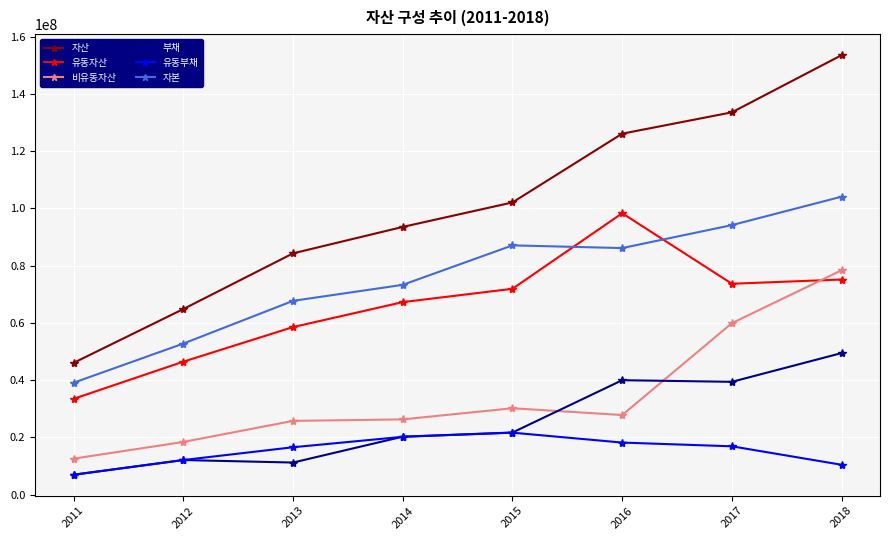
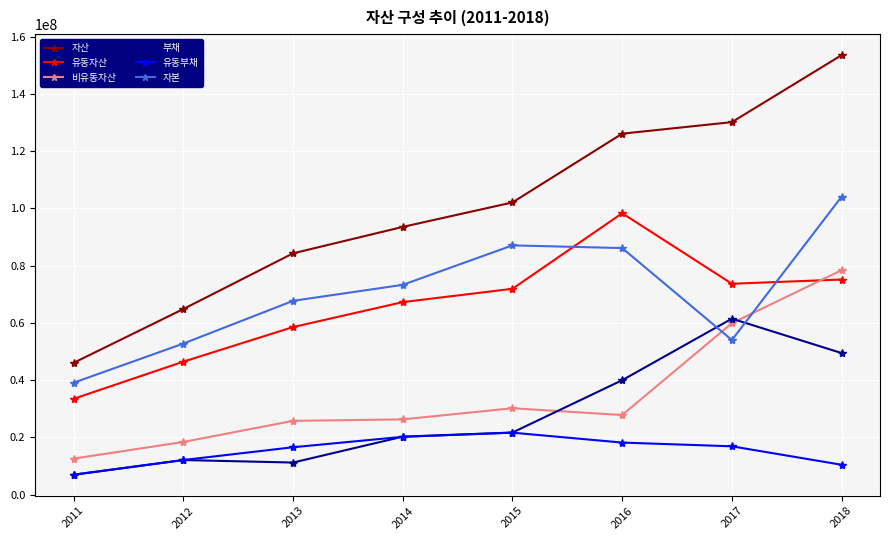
  {
    "자산": {
      "2011": 46000000,
      "2012": 65000000,
      "2013": 84000000,
      "2014": 94000000,
      "2015": 102000000,
      "2016": 126000000,
-     "2017": 134000000,
+     "2017": 130000000,
      "2018": 154000000
    },
    "유동자산": {
      "2011": 33000000,
      "2012": 46000000,
      "2013": 59000000,
      "2014": 67000000,
      "2015": 72000000,
      "2016": 98000000,
      "2017": 74000000,
      "2018": 75000000
    },
    "비유동자산": {
      "2011": 13000000,
      "2012": 18000000,
      "2013": 26000000,
      "2014": 26000000,
      "2015": 30000000,
      "2016": 28000000,
      "2017": 60000000,
      "2018": 78000000
    },
    "부채": {
      "2013": 11000000,
      "2016": 40000000,
-     "2017": 39000000,
+     "2017": 61000000,
      "2018": 49000000
    },
    "유동부채": {
      "2013": 17000000,
      "2016": 18000000,
      "2017": 17000000,
      "2018": 10000000
    },
    "자본": {
      "2011": 39000000,
      "2012": 53000000,
      "2013": 68000000,
      "2014": 73000000,
      "2015": 87000000,
      "2016": 86000000,
-     "2017": 94000000,
+     "2017": 54000000,
      "2018": 104000000
    }
  }
